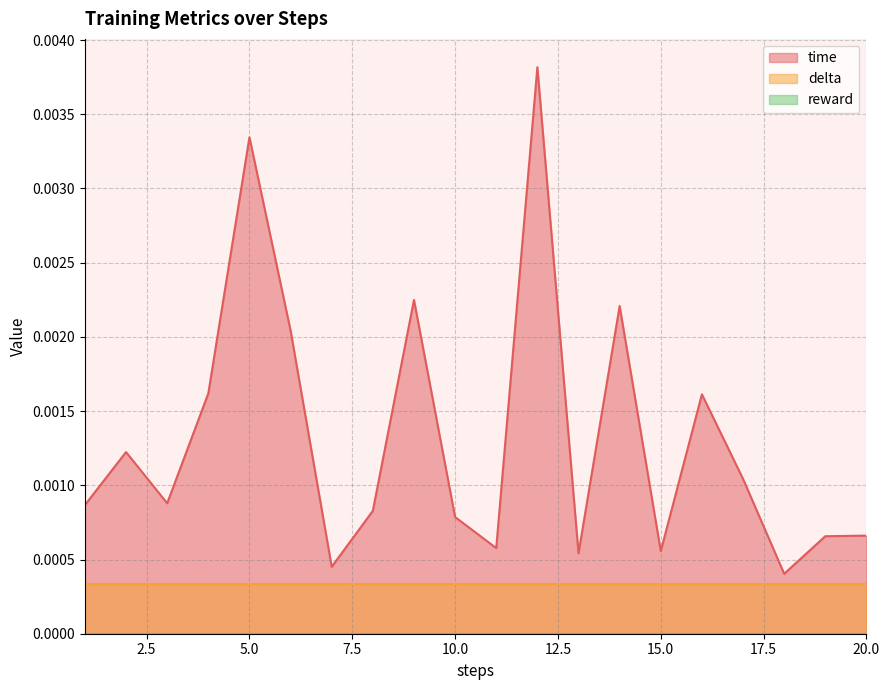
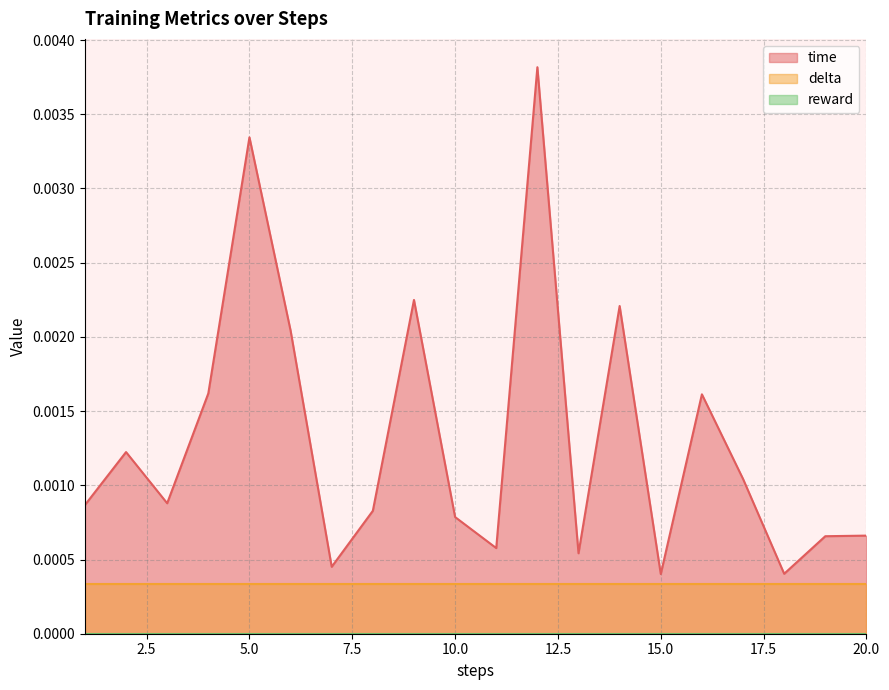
  {
    "time": {
      "5.0": 0.00334,
      "10.0": 0.00079,
-     "15.0": 0.00056,
+     "15.0": 0.00040,
      "20.0": 0.00066
    },
    "delta": {
      "5.0": 0.00034,
      "10.0": 0.00034,
      "15.0": 0.00034,
      "20.0": 0.00034
    },
    "reward": {
      "5.0": 0.00000,
      "10.0": 0.00000,
      "15.0": 0.00000,
      "20.0": 0.00000
    }
  }
